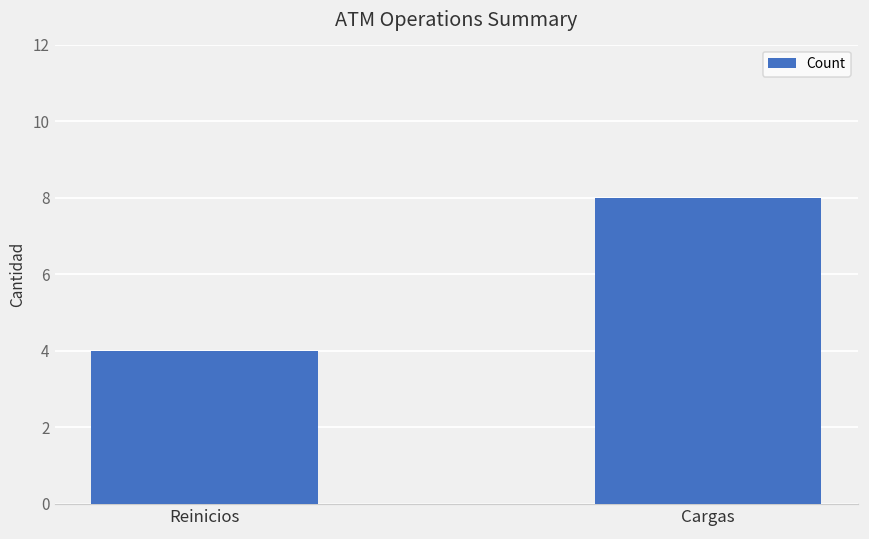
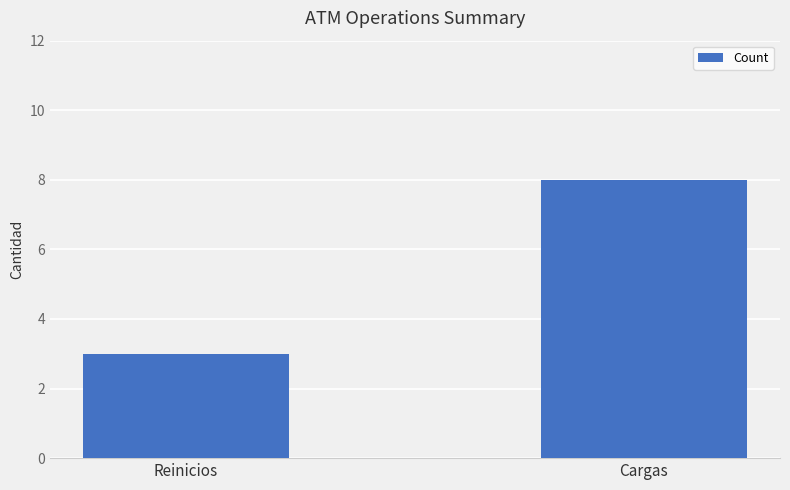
  {
-   "Reinicios": 4,
+   "Reinicios": 3,
    "Cargas": 8
  }
